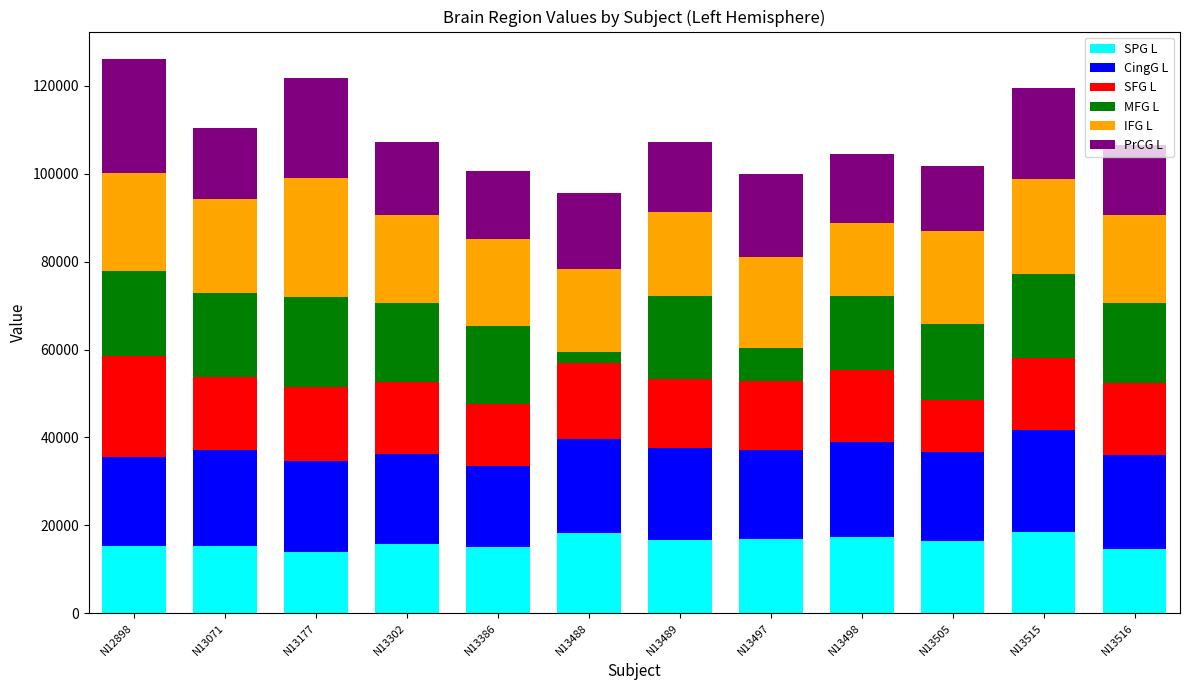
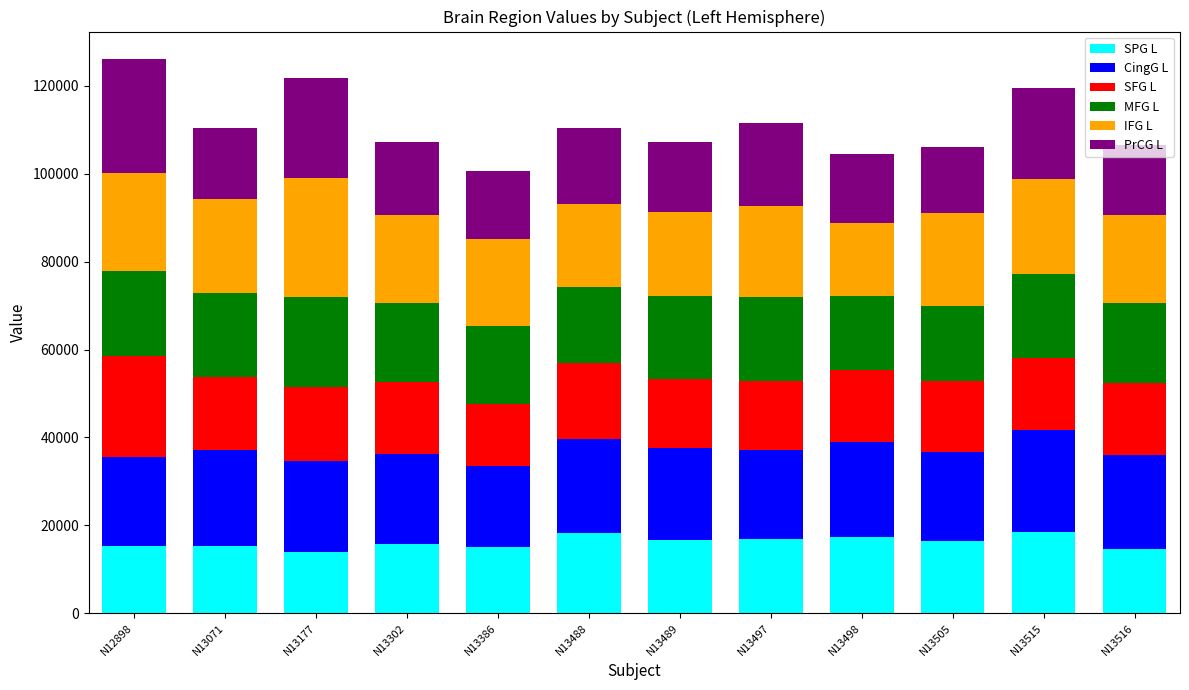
  {
    "SPG L": {
      "N12898": 15000,
      "N13071": 15000,
      "N13177": 14000,
      "N13302": 16000,
      "N13386": 15000,
      "N13488": 18000,
      "N13489": 17000,
      "N13497": 17000,
      "N13498": 17000,
      "N13505": 16000,
      "N13515": 19000,
      "N13516": 15000
    },
    "CingG L": {
      "N12898": 20000,
      "N13071": 22000,
      "N13177": 21000,
      "N13302": 20000,
      "N13386": 19000,
      "N13488": 21000,
      "N13489": 21000,
      "N13497": 20000,
      "N13498": 21000,
      "N13505": 20000,
      "N13515": 23000,
      "N13516": 21000
    },
    "SFG L": {
      "N12898": 23000,
      "N13071": 17000,
      "N13177": 17000,
      "N13302": 16000,
      "N13386": 14000,
      "N13488": 17000,
      "N13489": 16000,
      "N13497": 16000,
      "N13498": 16000,
-     "N13505": 12000,
+     "N13505": 16000,
      "N13515": 16000,
      "N13516": 16000
    },
    "MFG L": {
      "N12898": 19000,
      "N13071": 19000,
      "N13177": 20000,
      "N13302": 18000,
      "N13386": 18000,
-     "N13488": 2000,
+     "N13488": 17000,
      "N13489": 19000,
-     "N13497": 8000,
+     "N13497": 19000,
      "N13498": 17000,
      "N13505": 17000,
      "N13515": 19000,
      "N13516": 18000
    },
    "IFG L": {
      "N12898": 22000,
      "N13071": 21000,
      "N13177": 27000,
      "N13302": 20000,
      "N13386": 20000,
      "N13488": 19000,
      "N13489": 19000,
      "N13497": 21000,
      "N13498": 17000,
      "N13505": 21000,
      "N13515": 22000,
      "N13516": 20000
    },
    "PrCG L": {
      "N12898": 26000,
      "N13071": 16000,
      "N13177": 23000,
      "N13302": 17000,
      "N13386": 15000,
      "N13488": 17000,
      "N13489": 16000,
      "N13497": 19000,
      "N13498": 16000,
      "N13505": 15000,
      "N13515": 21000
    }
  }
